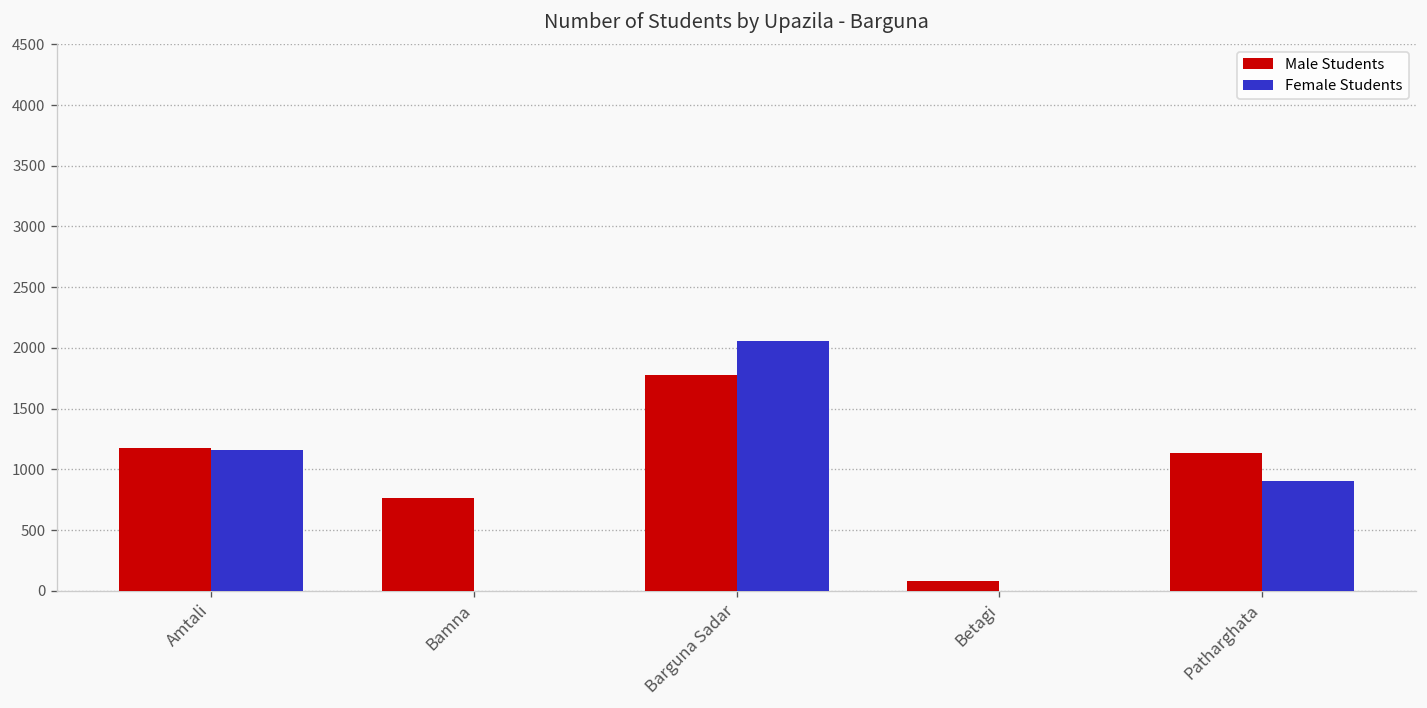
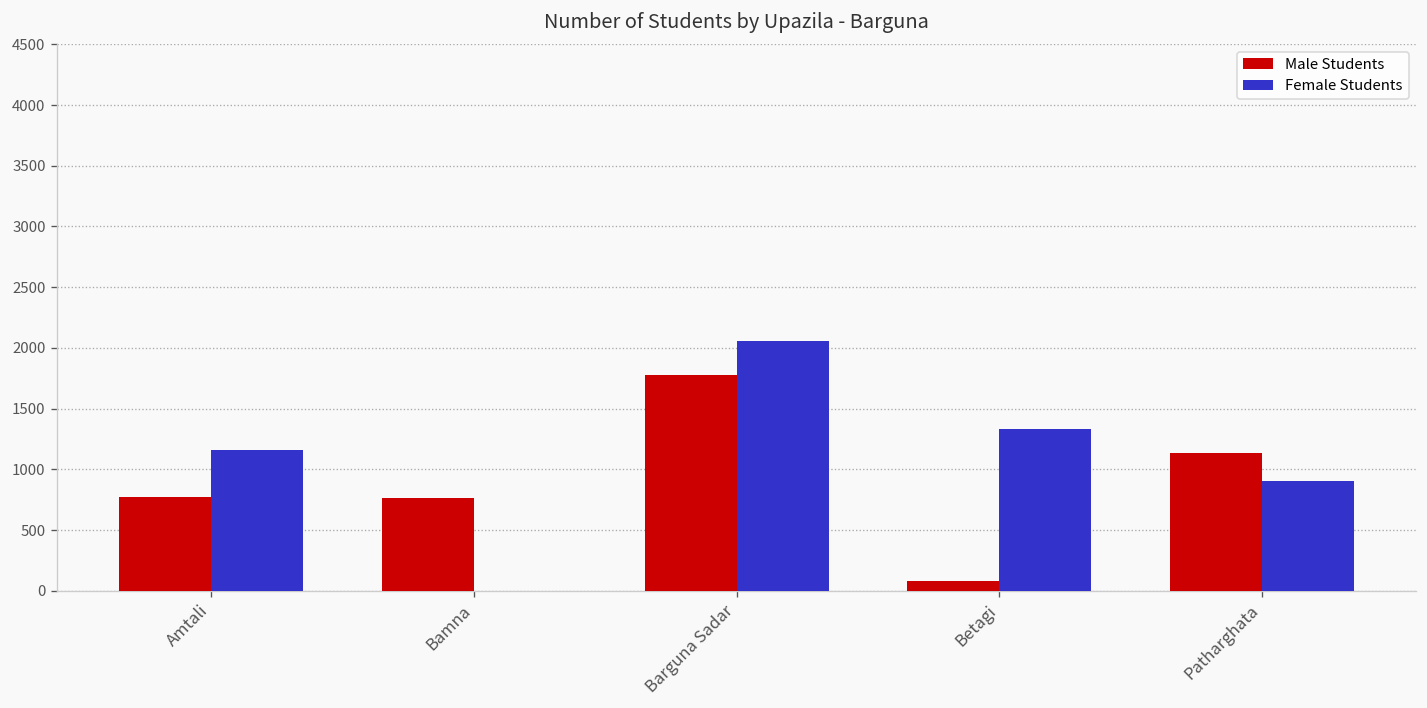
  {
    "Male Students": {
-     "Amtali": 1170,
+     "Amtali": 770,
      "Bamna": 770,
      "Barguna Sadar": 1780,
      "Betagi": 80,
      "Patharghata": 1140
    },
    "Female Students": {
      "Amtali": 1160,
      "Bamna": 0,
      "Barguna Sadar": 2060,
-     "Betagi": 0,
+     "Betagi": 1330,
      "Patharghata": 900
    }
  }
